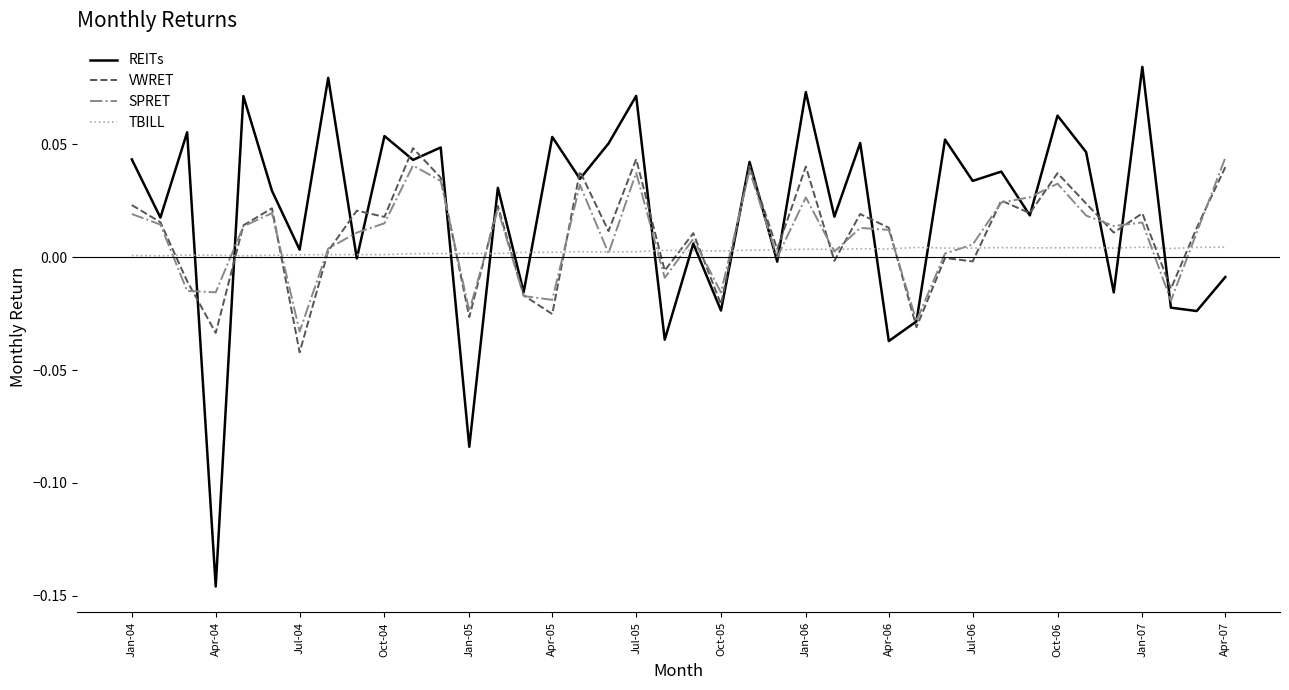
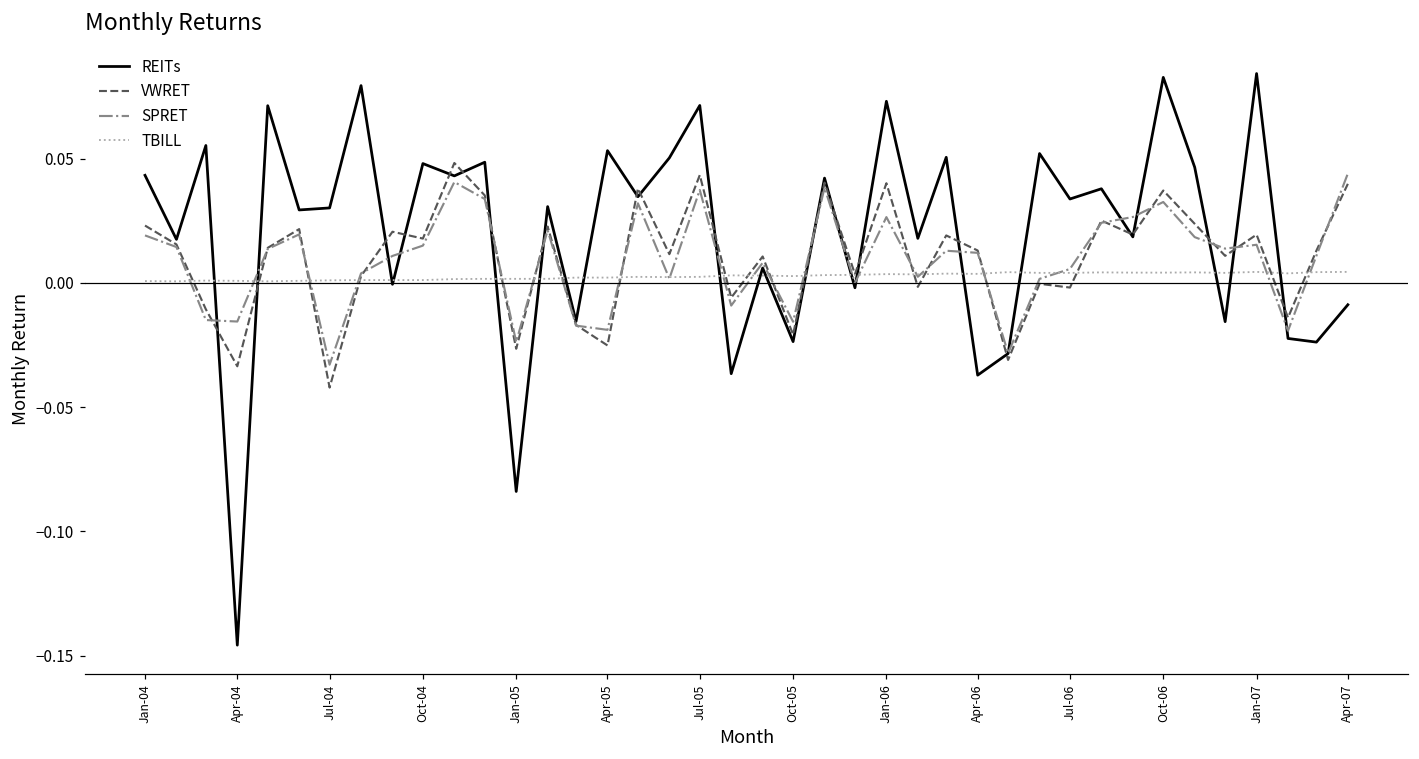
  {
    "REITs": {
      "Jan-04": 0.043,
      "Apr-04": -0.146,
-     "Jul-04": 0.003,
-     "Oct-04": 0.054,
+     "Jul-04": 0.030,
+     "Oct-04": 0.048,
      "Jan-05": -0.084,
      "Apr-05": 0.053,
      "Jul-05": 0.071,
      "Oct-05": -0.024,
      "Jan-06": 0.073,
      "Apr-06": -0.037,
      "Jul-06": 0.034,
-     "Oct-06": 0.063,
+     "Oct-06": 0.083,
      "Jan-07": 0.084,
      "Apr-07": -0.009
    },
    "VWRET": {
      "Jan-04": 0.023,
      "Apr-04": -0.034,
      "Jul-04": -0.042,
      "Oct-04": 0.018,
      "Jan-05": -0.027,
      "Apr-05": -0.025,
      "Jul-05": 0.043,
      "Oct-05": -0.021,
      "Jan-06": 0.040,
      "Jul-06": -0.002,
      "Oct-06": 0.037,
      "Jan-07": 0.019,
      "Apr-07": 0.040
    }
  }
